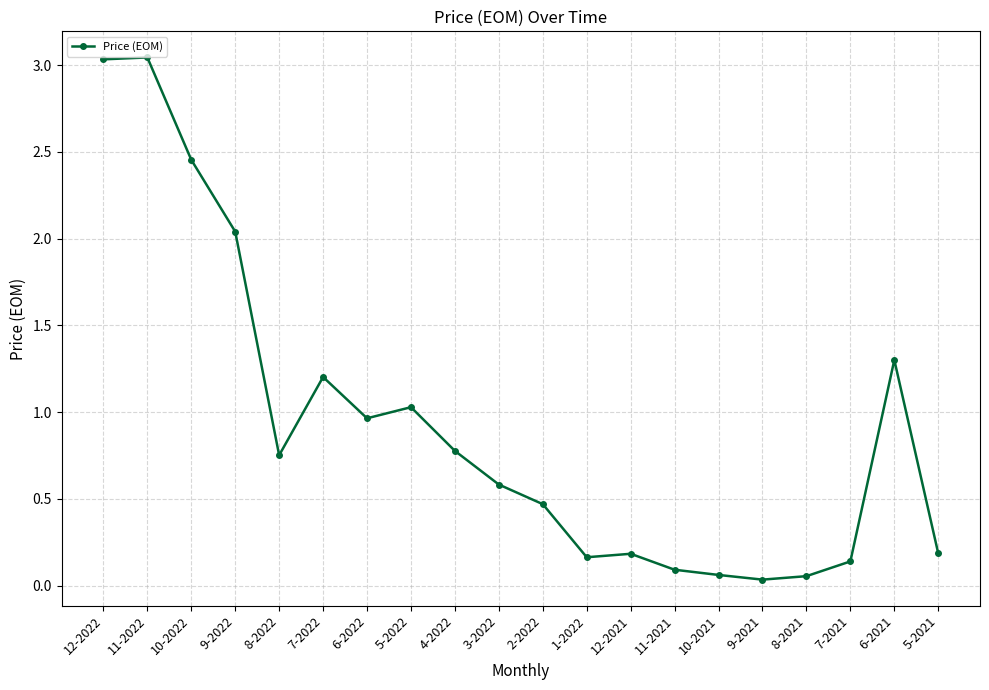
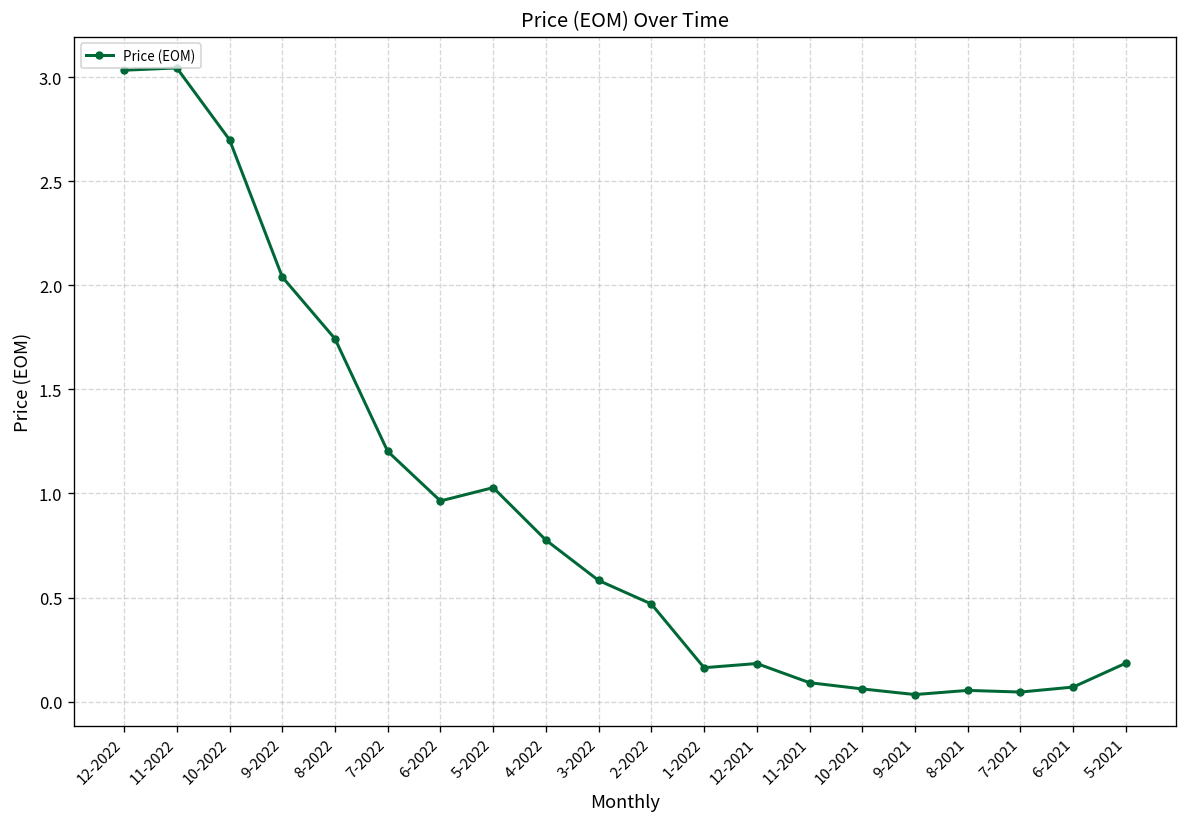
  {
    "12-2022": 3.03,
    "11-2022": 3.04,
-   "10-2022": 2.45,
+   "10-2022": 2.70,
    "9-2022": 2.04,
-   "8-2022": 0.75,
+   "8-2022": 1.74,
    "7-2022": 1.20,
    "6-2022": 0.96,
    "5-2022": 1.03,
    "4-2022": 0.78,
    "3-2022": 0.58,
    "2-2022": 0.47,
    "1-2022": 0.16,
    "12-2021": 0.18,
    "11-2021": 0.09,
    "10-2021": 0.06,
    "9-2021": 0.03,
    "8-2021": 0.05,
-   "7-2021": 0.14,
-   "6-2021": 1.30,
+   "7-2021": 0.05,
+   "6-2021": 0.07,
    "5-2021": 0.19
  }
